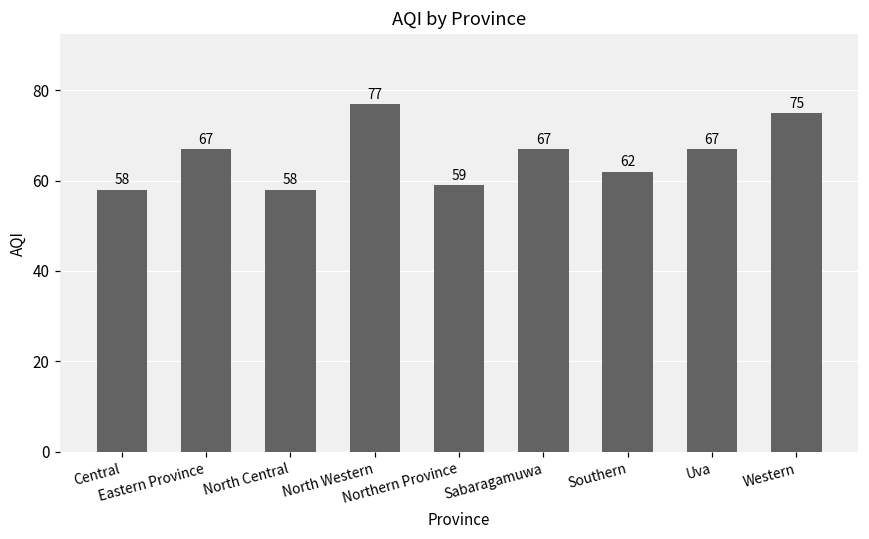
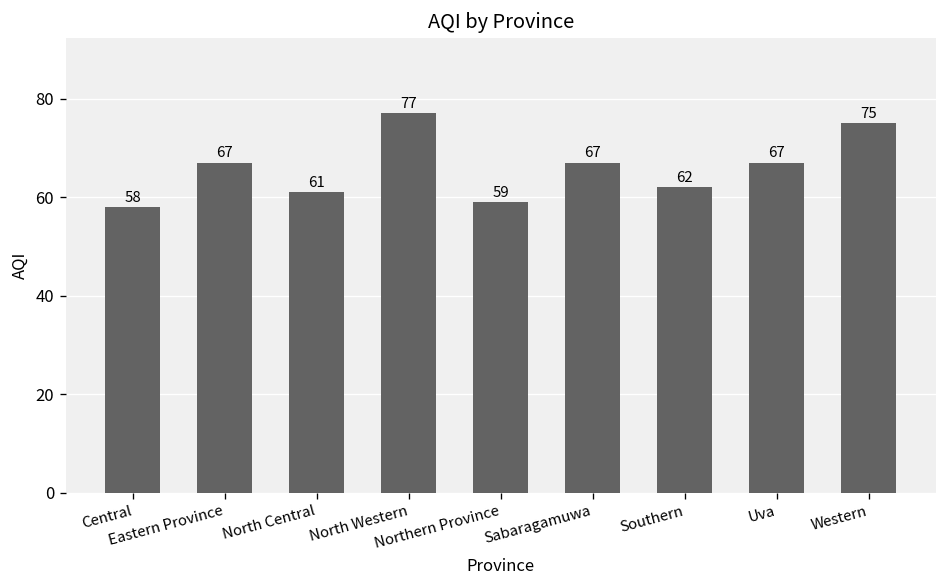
  {
    "Central": 58,
    "Eastern Province": 67,
-   "North Central": 58,
+   "North Central": 61,
    "North Western": 77,
    "Northern Province": 59,
    "Sabaragamuwa": 67,
    "Southern": 62,
    "Uva": 67,
    "Western": 75
  }
